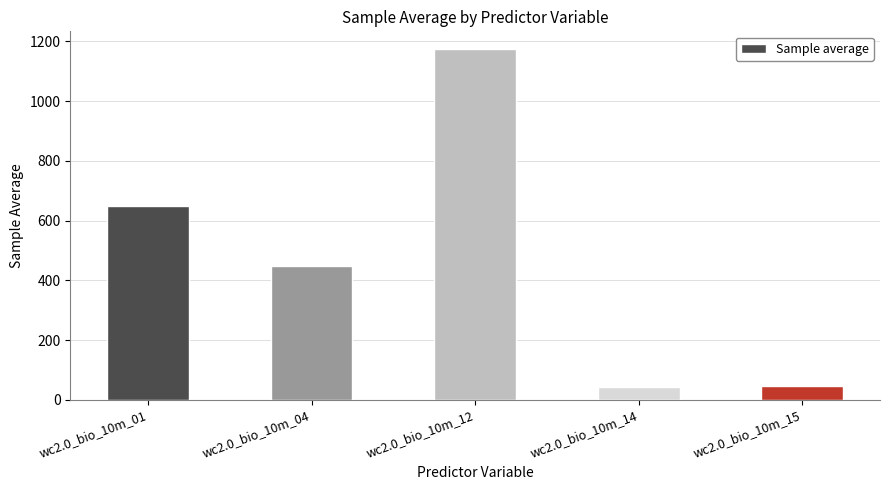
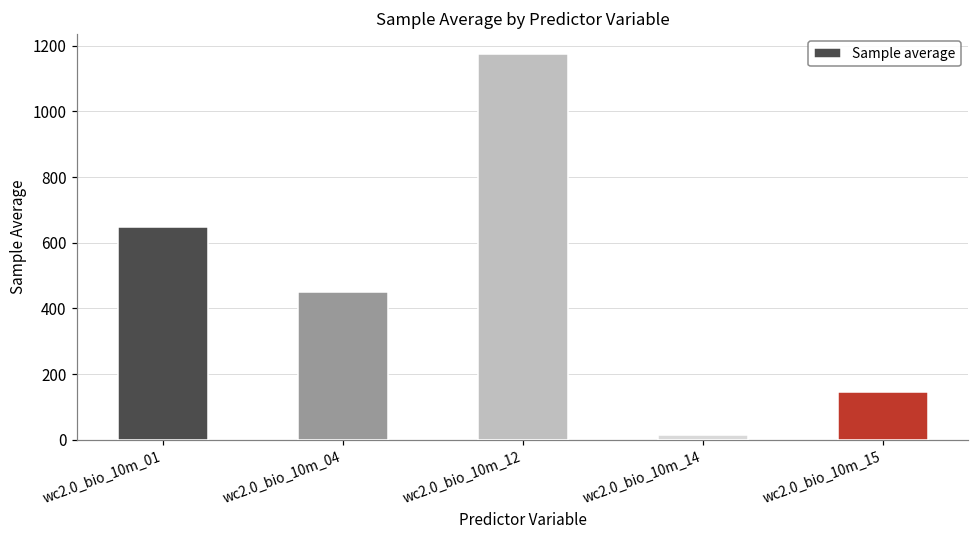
  {
    "wc2.0_bio_10m_01": 650,
    "wc2.0_bio_10m_04": 450,
    "wc2.0_bio_10m_12": 1180,
-   "wc2.0_bio_10m_14": 40,
-   "wc2.0_bio_10m_15": 50
+   "wc2.0_bio_10m_14": 10,
+   "wc2.0_bio_10m_15": 140
  }
